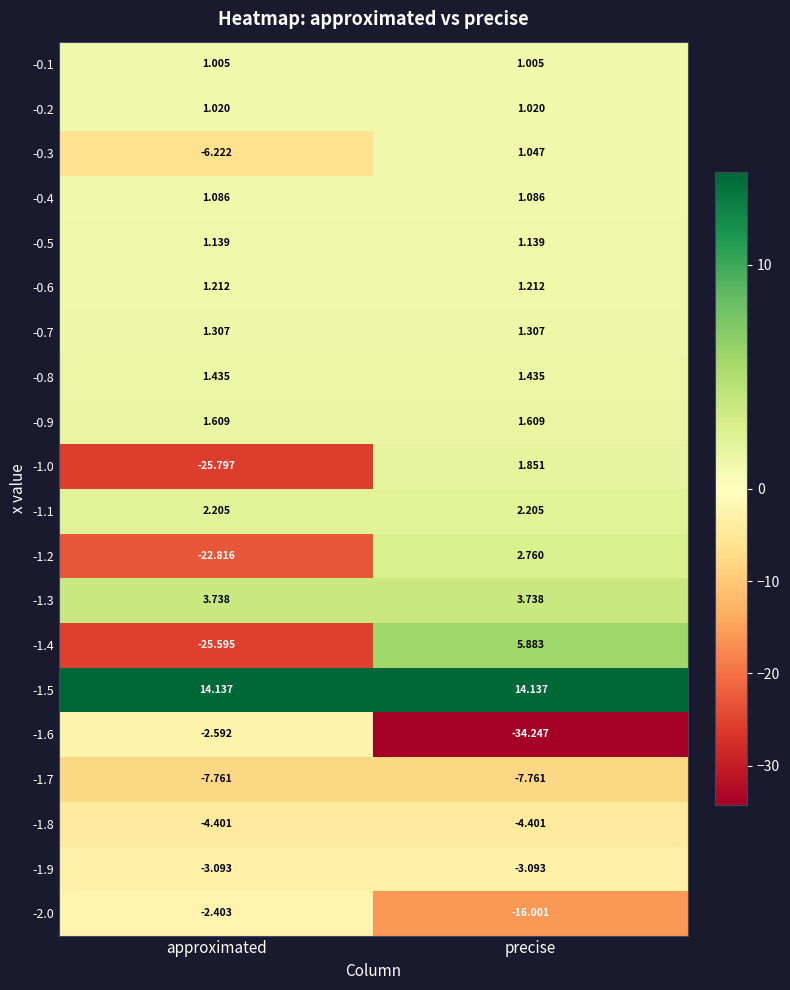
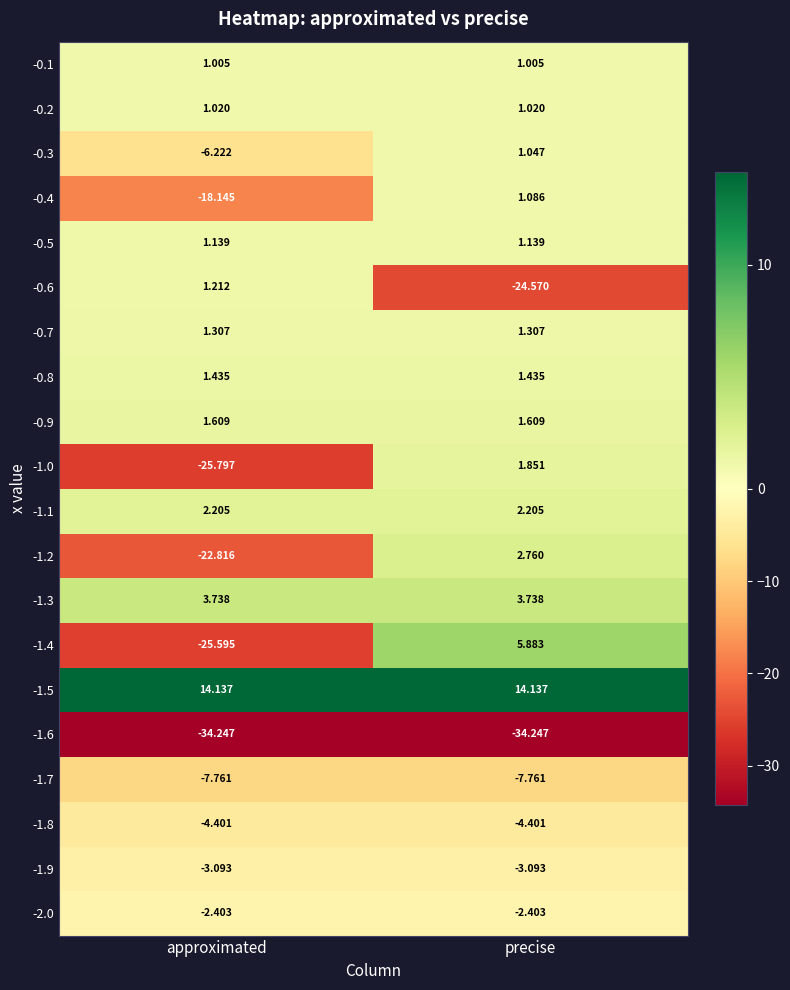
  {
    "-0.1": {
      "approximated": 1.005,
      "precise": 1.005
    },
    "-0.2": {
      "approximated": 1.020,
      "precise": 1.020
    },
    "-0.3": {
      "approximated": -6.222,
      "precise": 1.047
    },
    "-0.4": {
-     "approximated": 1.086,
+     "approximated": -18.145,
      "precise": 1.086
    },
    "-0.5": {
      "approximated": 1.139,
      "precise": 1.139
    },
    "-0.6": {
      "approximated": 1.212,
-     "precise": 1.212
+     "precise": -24.570
    },
    "-0.7": {
      "approximated": 1.307,
      "precise": 1.307
    },
    "-0.8": {
      "approximated": 1.435,
      "precise": 1.435
    },
    "-0.9": {
      "approximated": 1.609,
      "precise": 1.609
    },
    "-1.0": {
      "approximated": -25.797,
      "precise": 1.851
    },
    "-1.1": {
      "approximated": 2.205,
      "precise": 2.205
    },
    "-1.2": {
      "approximated": -22.816,
      "precise": 2.760
    },
    "-1.3": {
      "approximated": 3.738,
      "precise": 3.738
    },
    "-1.4": {
      "approximated": -25.595,
      "precise": 5.883
    },
    "-1.5": {
      "approximated": 14.137,
      "precise": 14.137
    },
    "-1.6": {
-     "approximated": -2.592,
+     "approximated": -34.247,
      "precise": -34.247
    },
    "-1.7": {
      "approximated": -7.761,
      "precise": -7.761
    },
    "-1.8": {
      "approximated": -4.401,
      "precise": -4.401
    },
    "-1.9": {
      "approximated": -3.093,
      "precise": -3.093
    },
    "-2.0": {
      "approximated": -2.403,
-     "precise": -16.001
+     "precise": -2.403
    }
  }
